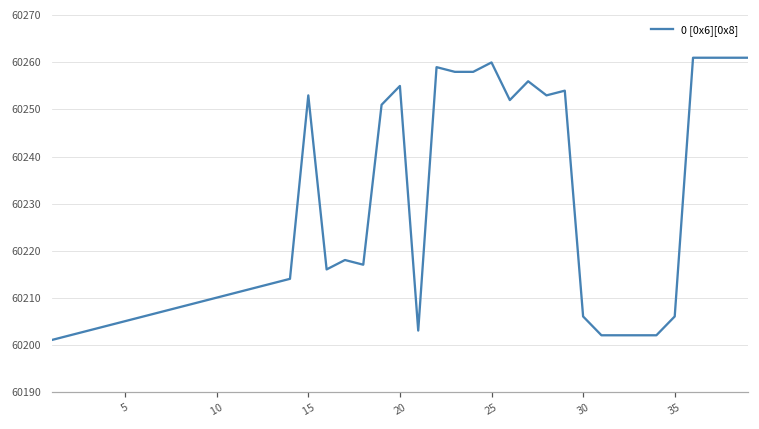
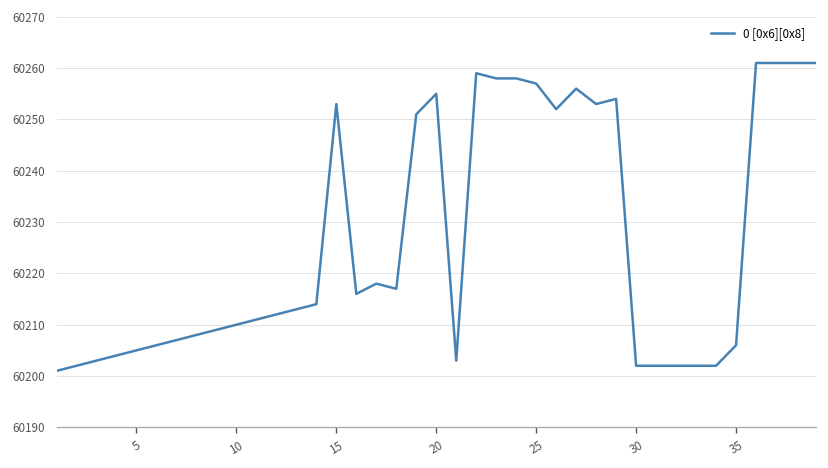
  {
    "5": 60205,
    "10": 60210,
    "15": 60253,
    "20": 60255,
-   "25": 60260,
-   "30": 60206,
+   "25": 60257,
+   "30": 60202,
    "35": 60206
  }
